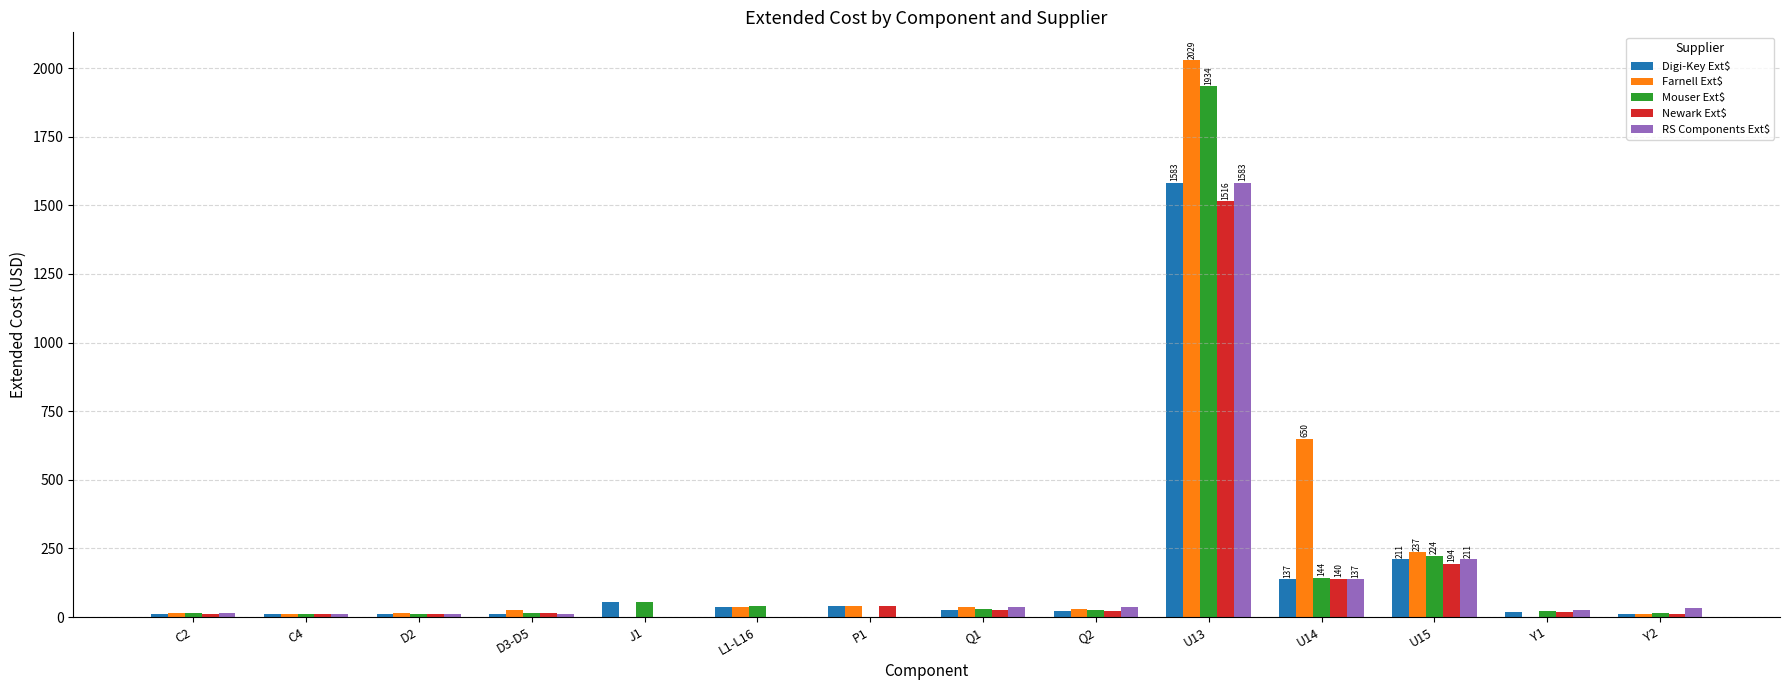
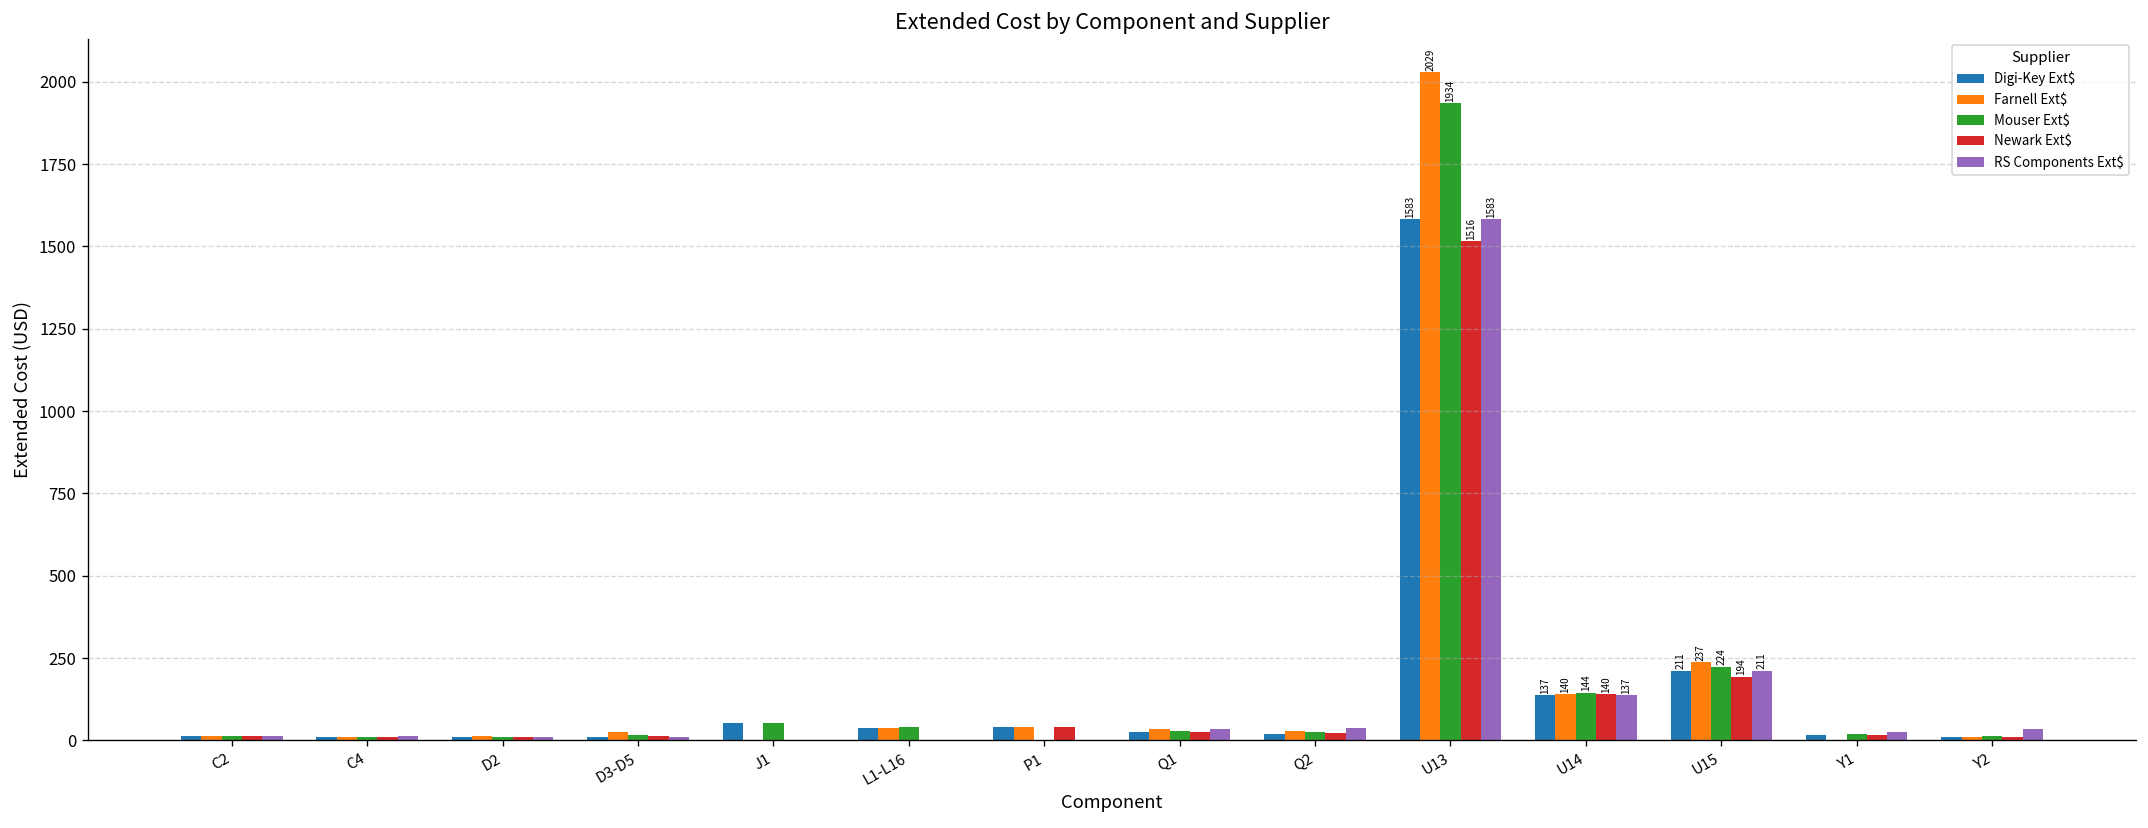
  {
    "Digi-Key Ext$": {
      "U13": 1583,
      "U14": 137,
      "U15": 211
    },
    "Farnell Ext$": {
      "U13": 2029,
-     "U14": 650,
+     "U14": 140,
      "U15": 237
    },
    "Mouser Ext$": {
      "U13": 1934,
      "U14": 144,
      "U15": 224
    },
    "Newark Ext$": {
      "U13": 1516,
      "U14": 140,
      "U15": 194
    },
    "RS Components Ext$": {
      "U13": 1583,
      "U14": 137,
      "U15": 211
    }
  }
